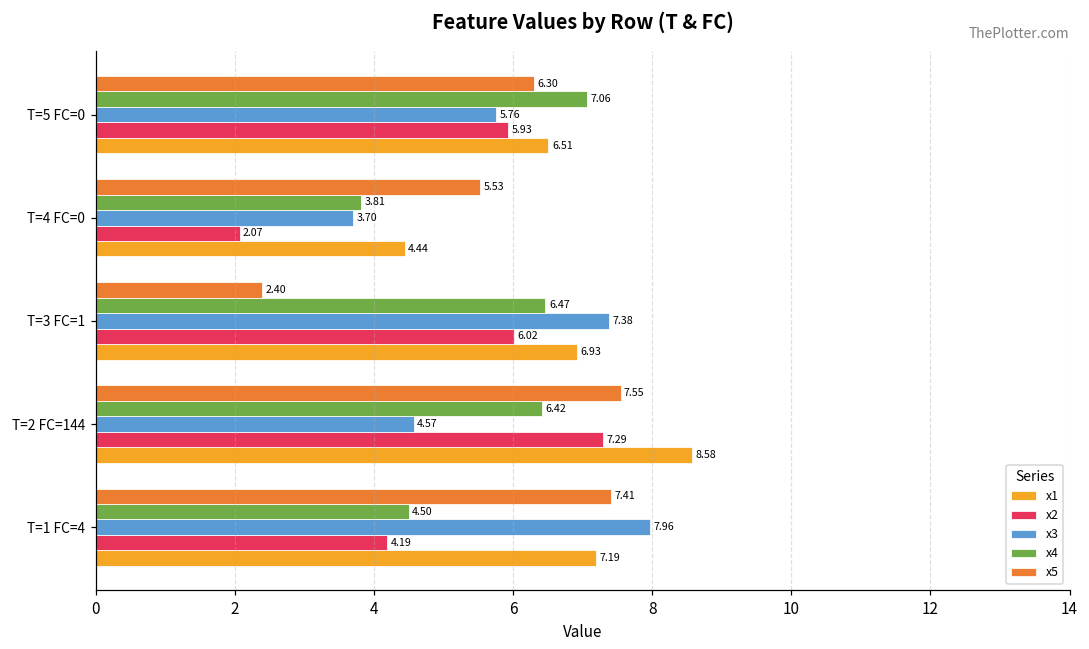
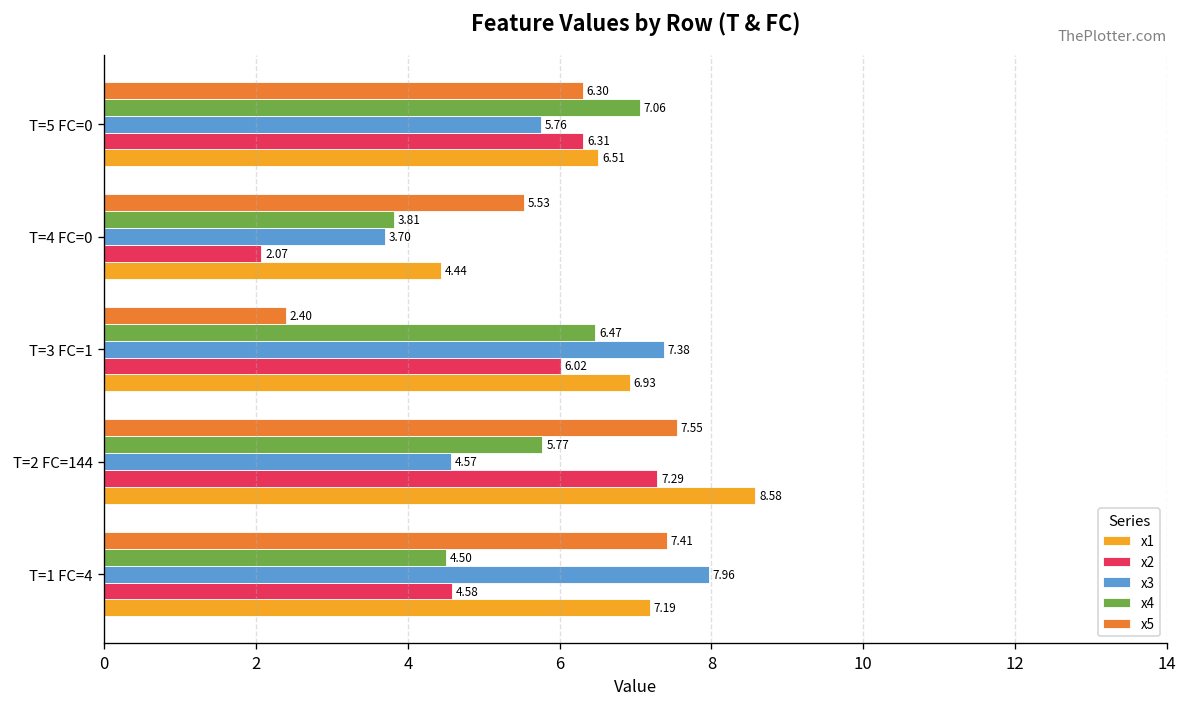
  {
    "x2": {
-     "T=5 FC=0": 5.93,
+     "T=5 FC=0": 6.31,
      "T=4 FC=0": 2.07,
      "T=3 FC=1": 6.02,
      "T=2 FC=144": 7.29,
-     "T=1 FC=4": 4.19
+     "T=1 FC=4": 4.58
    },
    "x3": {
      "T=5 FC=0": 5.76,
      "T=4 FC=0": 3.70,
      "T=3 FC=1": 7.38,
      "T=2 FC=144": 4.57,
      "T=1 FC=4": 7.96
    },
    "x4": {
      "T=5 FC=0": 7.06,
      "T=4 FC=0": 3.81,
      "T=3 FC=1": 6.47,
-     "T=2 FC=144": 6.42,
+     "T=2 FC=144": 5.77,
      "T=1 FC=4": 4.50
    }
  }
